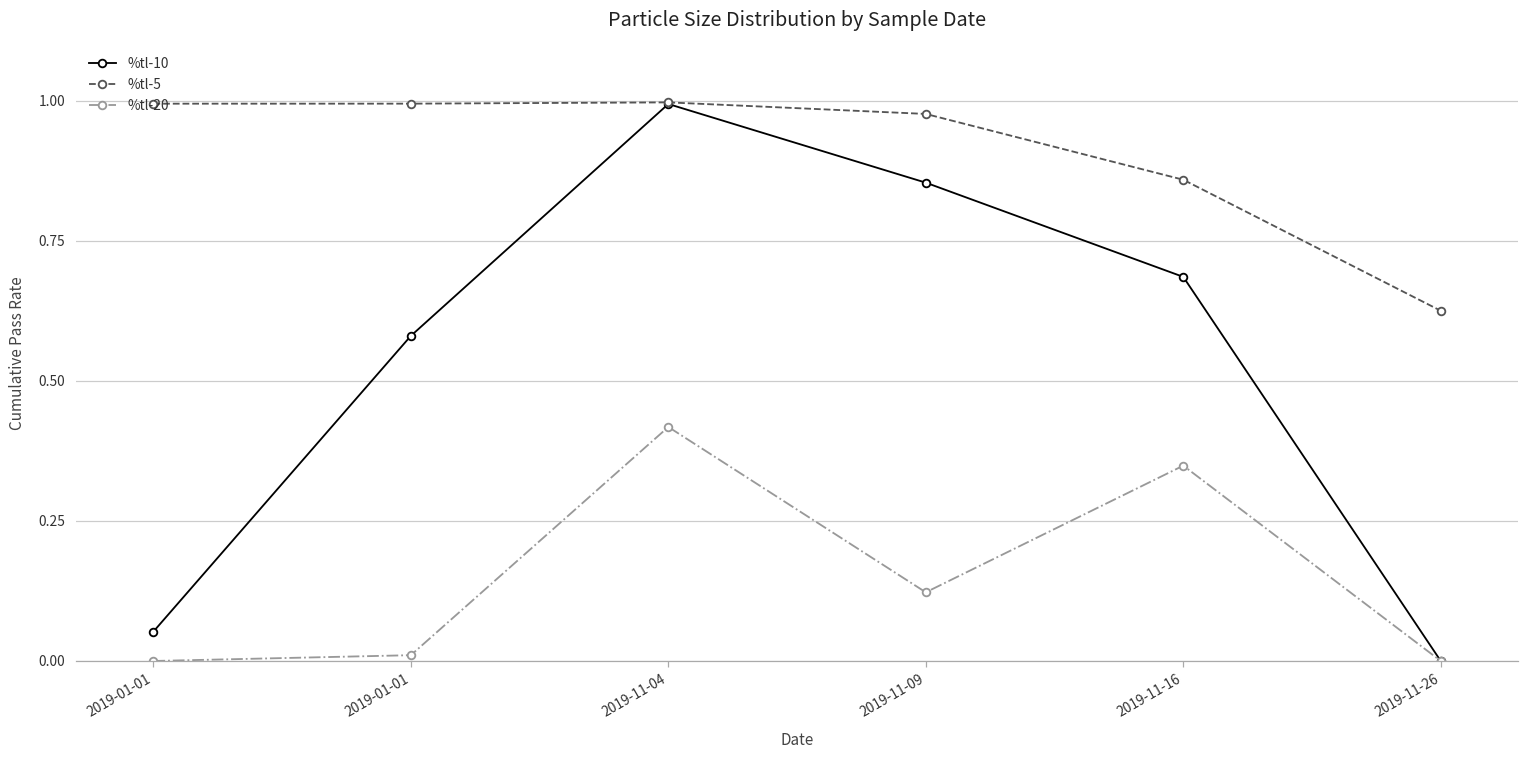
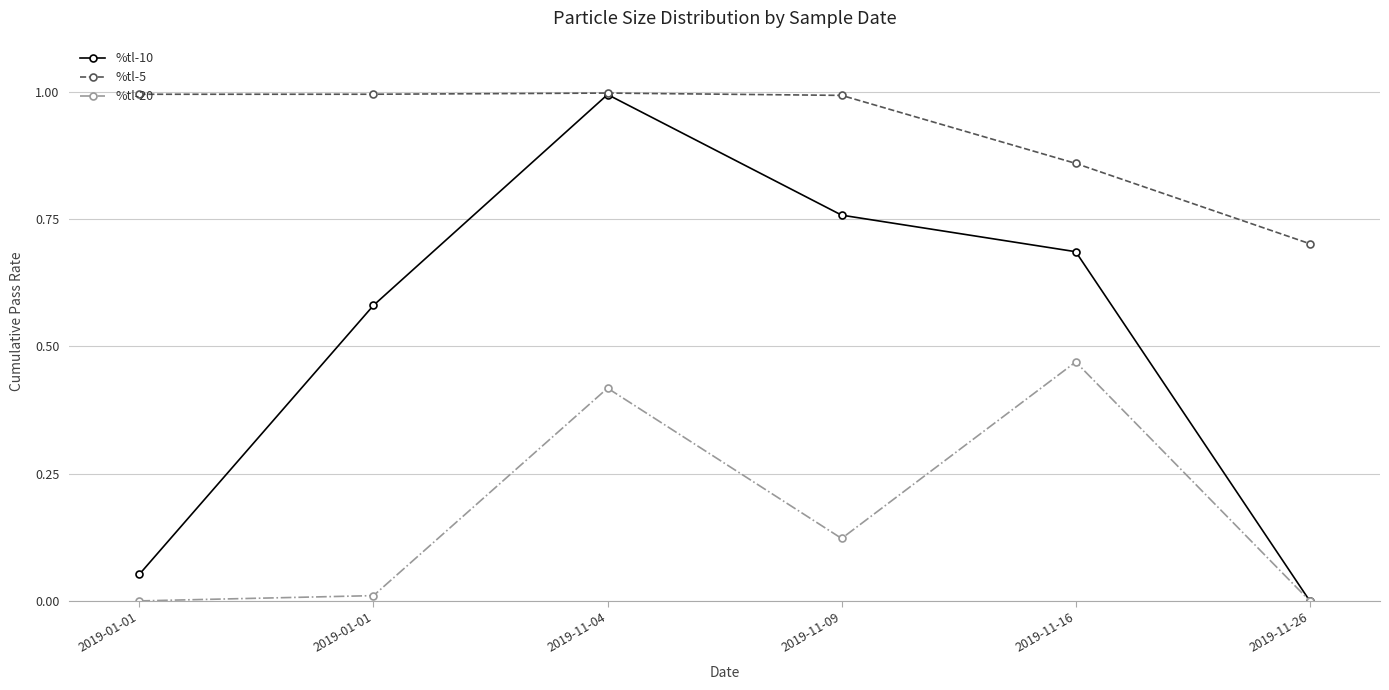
  {
    "%tl-10": {
-     "2019-11-09": 0.85,
+     "2019-11-09": 0.76,
      "2019-11-16": 0.69
    },
    "%tl-5": {
-     "2019-11-09": 0.98,
+     "2019-11-09": 0.99,
      "2019-11-16": 0.86,
-     "2019-11-26": 0.63
+     "2019-11-26": 0.70
    },
    "%tl-20": {
      "2019-11-04": 0.42,
      "2019-11-09": 0.12,
-     "2019-11-16": 0.35
+     "2019-11-16": 0.47
    }
  }
